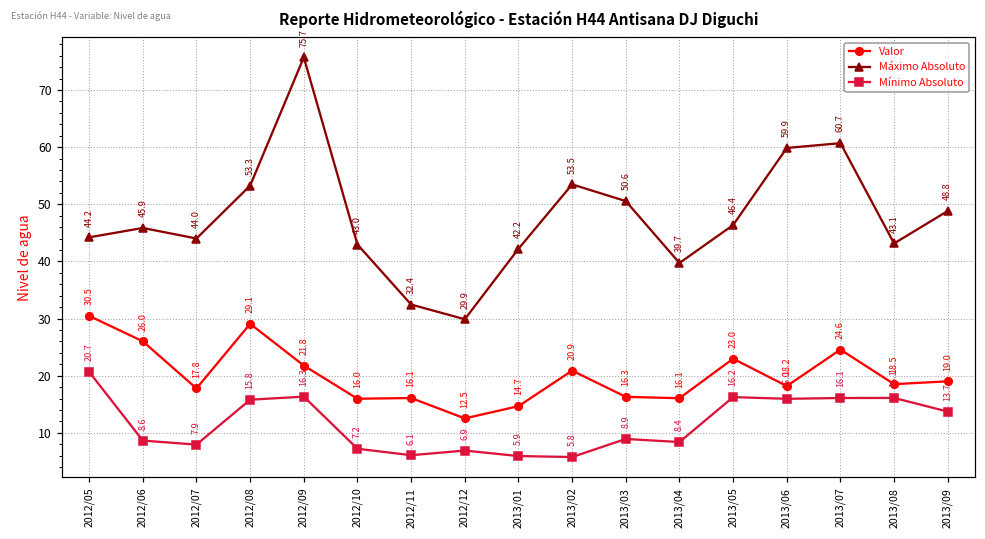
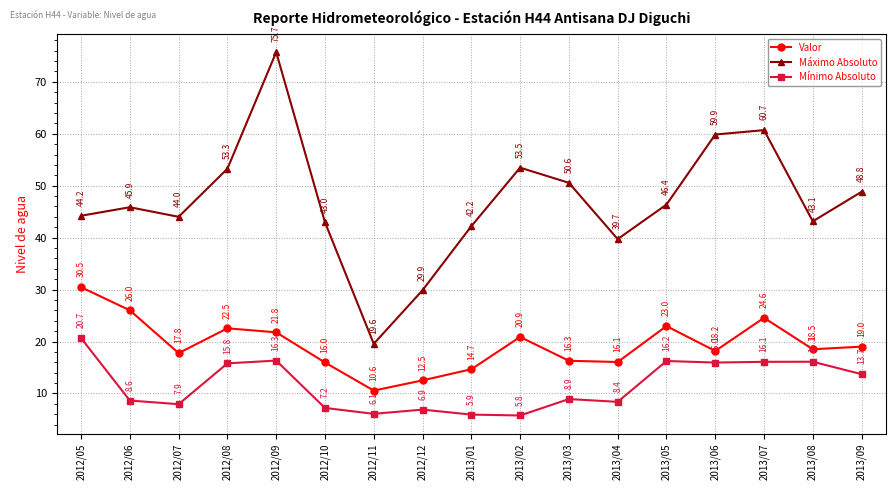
  {
    "Valor": {
      "2012/05": 30.5,
      "2012/06": 26.0,
      "2012/07": 17.8,
-     "2012/08": 29.1,
+     "2012/08": 22.5,
      "2012/09": 21.8,
      "2012/10": 16.0,
-     "2012/11": 16.1,
+     "2012/11": 10.6,
      "2012/12": 12.5,
      "2013/01": 14.7,
      "2013/02": 20.9,
      "2013/03": 16.3,
      "2013/04": 16.1,
      "2013/05": 23.0,
      "2013/07": 24.6,
      "2013/09": 19.0
    },
    "Máximo Absoluto": {
      "2012/05": 44.2,
      "2012/06": 45.9,
      "2012/07": 44.0,
      "2012/08": 53.3,
      "2012/09": 75.7,
      "2012/10": 43.0,
-     "2012/11": 32.4,
+     "2012/11": 19.6,
      "2012/12": 29.9,
      "2013/01": 42.2,
      "2013/02": 53.5,
      "2013/03": 50.6,
      "2013/04": 39.7,
      "2013/05": 46.4,
      "2013/06": 59.9,
      "2013/07": 60.7,
      "2013/08": 43.1,
      "2013/09": 48.8
    },
    "Mínimo Absoluto": {
      "2012/05": 20.7,
      "2012/06": 8.6,
      "2012/07": 7.9,
      "2012/08": 15.8,
      "2012/09": 16.3,
      "2012/10": 7.2,
      "2012/12": 6.9,
      "2013/01": 5.9,
      "2013/02": 5.8,
      "2013/03": 8.9,
      "2013/04": 8.4,
      "2013/05": 16.2,
      "2013/07": 16.1
    }
  }
